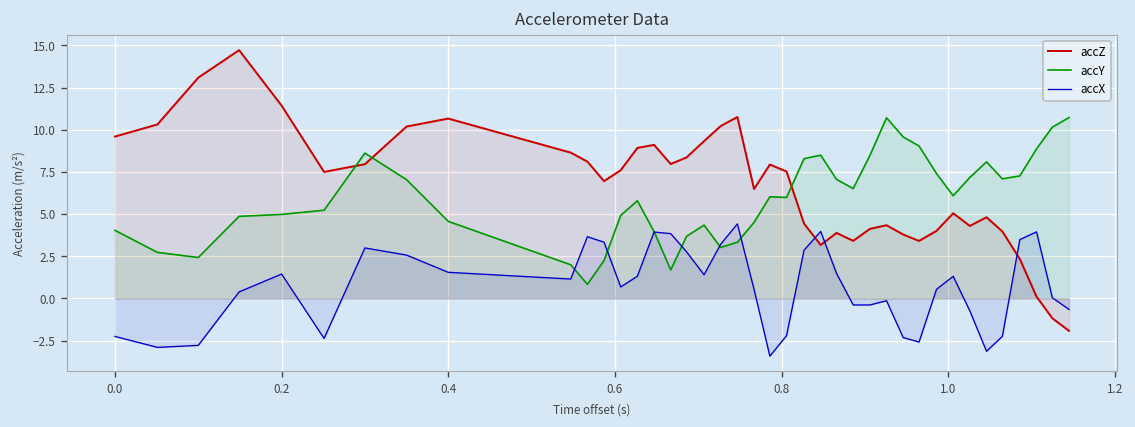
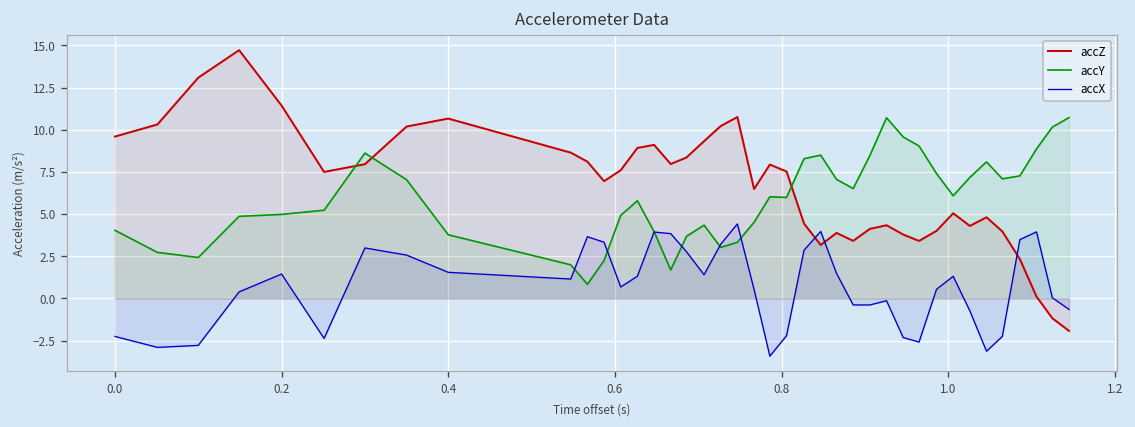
  {
    "accY": {
      "0.0": 4.0,
      "0.2": 5.0,
-     "0.4": 4.6
+     "0.4": 3.8
    }
  }
